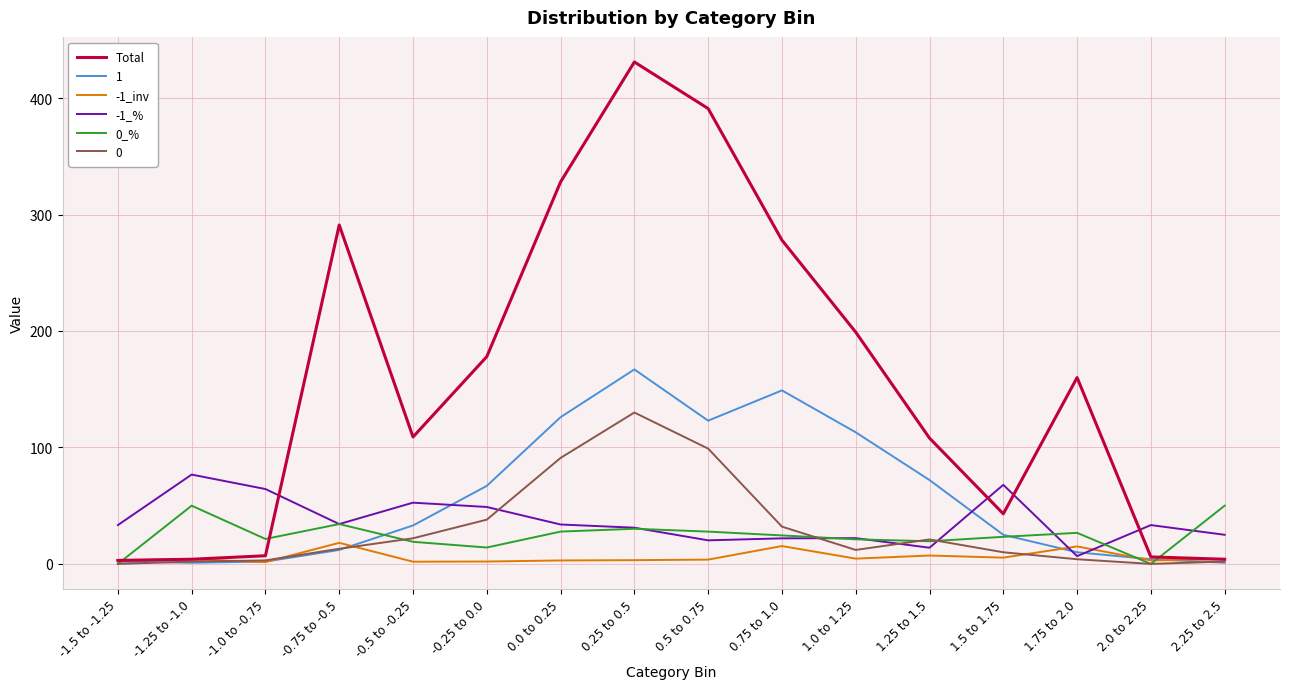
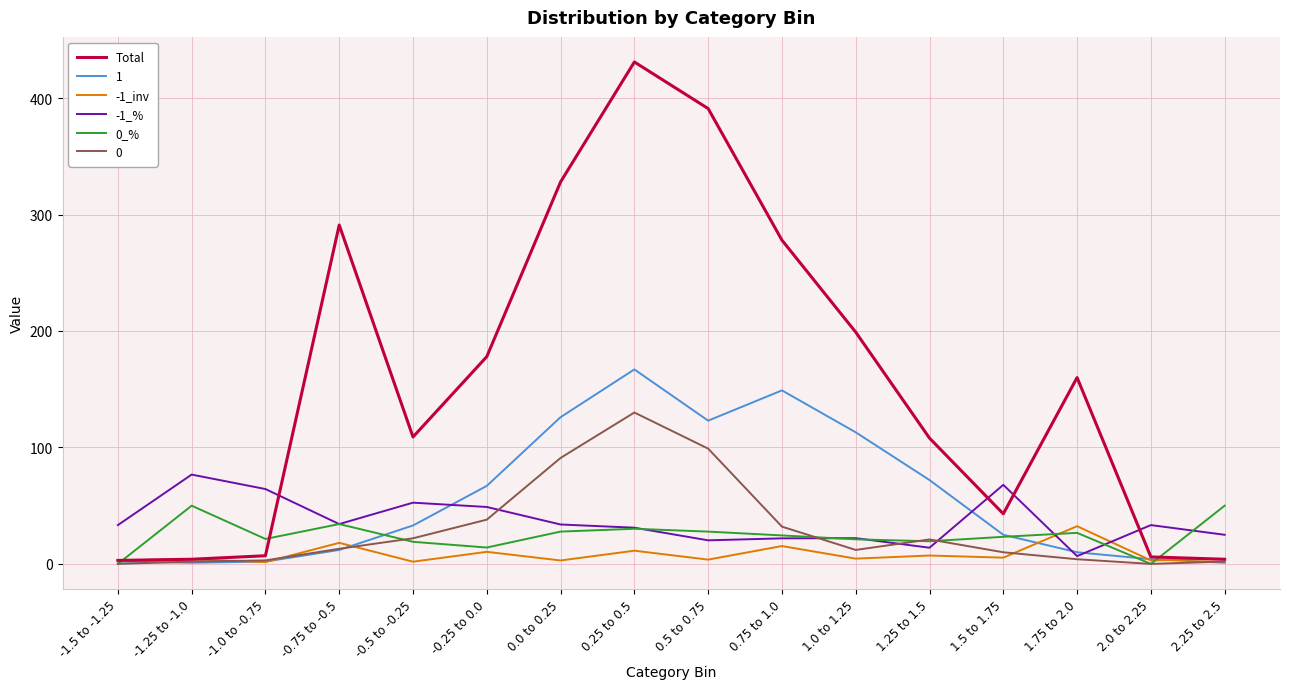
  {
    "Total": {
      "-1.0 to -0.75": 7,
      "-0.75 to -0.5": 291,
      "-0.5 to -0.25": 109,
      "-0.25 to 0.0": 178,
      "0.0 to 0.25": 328,
      "0.25 to 0.5": 431,
      "0.5 to 0.75": 391,
      "0.75 to 1.0": 278,
      "1.0 to 1.25": 199,
      "1.25 to 1.5": 108,
      "1.5 to 1.75": 43,
      "1.75 to 2.0": 160
    },
    "1": {
      "-0.5 to -0.25": 33,
      "-0.25 to 0.0": 67,
      "0.0 to 0.25": 126,
      "0.25 to 0.5": 167,
      "0.5 to 0.75": 123,
      "0.75 to 1.0": 149,
      "1.0 to 1.25": 113,
      "1.25 to 1.5": 72,
      "1.75 to 2.0": 10
    },
    "-1_inv": {
      "-0.75 to -0.5": 18,
      "-0.5 to -0.25": 2,
-     "-0.25 to 0.0": 2,
+     "-0.25 to 0.0": 10,
      "0.0 to 0.25": 3,
-     "0.25 to 0.5": 3,
+     "0.25 to 0.5": 11,
      "0.5 to 0.75": 4,
      "0.75 to 1.0": 15,
      "1.0 to 1.25": 5,
      "1.25 to 1.5": 7,
      "1.5 to 1.75": 5,
-     "1.75 to 2.0": 15
+     "1.75 to 2.0": 32
    },
    "-1_%": {
      "-1.5 to -1.25": 33,
      "-1.25 to -1.0": 77,
      "-1.0 to -0.75": 64,
      "-0.5 to -0.25": 53,
      "-0.25 to 0.0": 49,
      "0.0 to 0.25": 34,
      "0.5 to 0.75": 20,
      "0.75 to 1.0": 22,
      "1.25 to 1.5": 14,
      "1.5 to 1.75": 68,
      "1.75 to 2.0": 7,
      "2.0 to 2.25": 33,
      "2.25 to 2.5": 25
    },
    "0_%": {
      "-1.25 to -1.0": 50,
      "-1.0 to -0.75": 21,
      "-0.5 to -0.25": 19,
      "-0.25 to 0.0": 14,
      "0.0 to 0.25": 28,
      "0.5 to 0.75": 28,
      "0.75 to 1.0": 24,
      "1.75 to 2.0": 27,
      "2.25 to 2.5": 50
    },
    "0": {
      "-0.5 to -0.25": 22,
      "-0.25 to 0.0": 38,
      "0.0 to 0.25": 91,
      "0.25 to 0.5": 130,
      "0.5 to 0.75": 99,
      "0.75 to 1.0": 32,
      "1.0 to 1.25": 12,
      "1.5 to 1.75": 10,
      "1.75 to 2.0": 4
    }
  }
